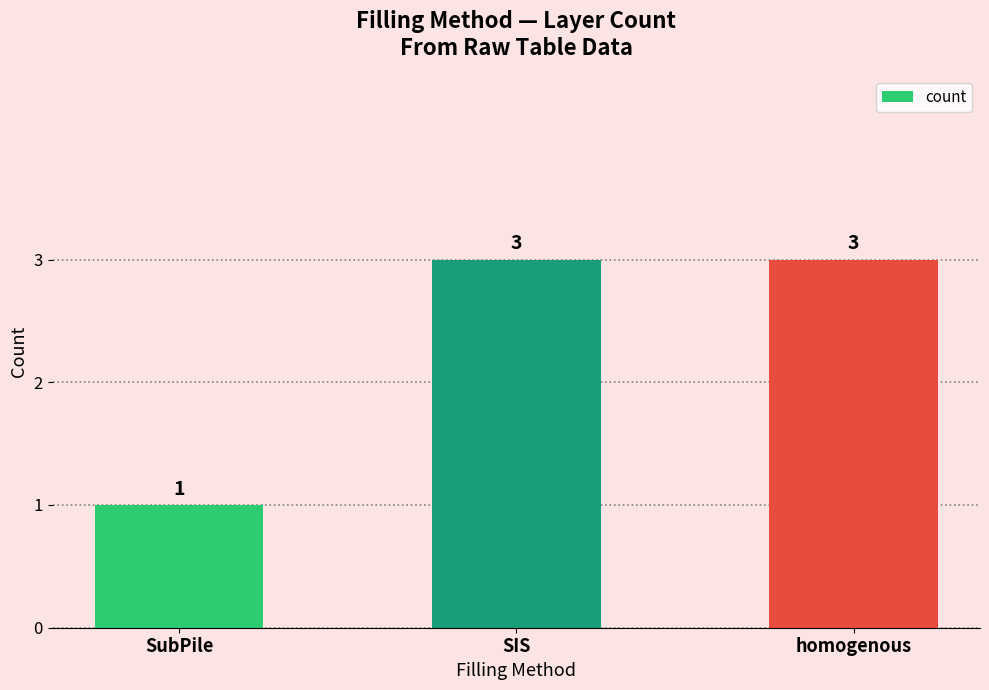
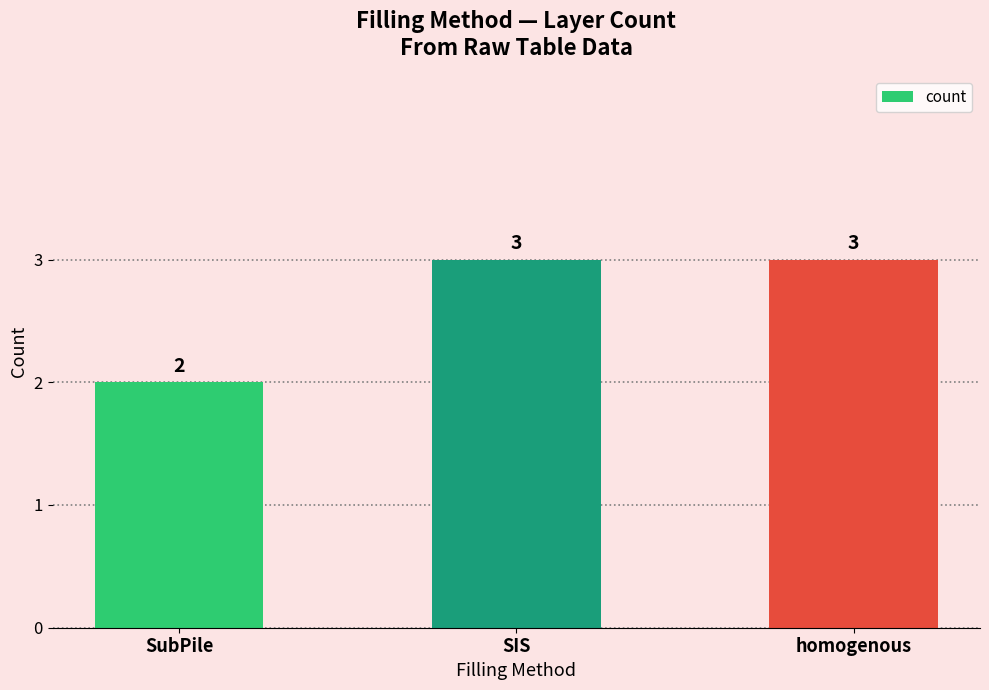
  {
-   "SubPile": 1,
+   "SubPile": 2,
    "SIS": 3,
    "homogenous": 3
  }
